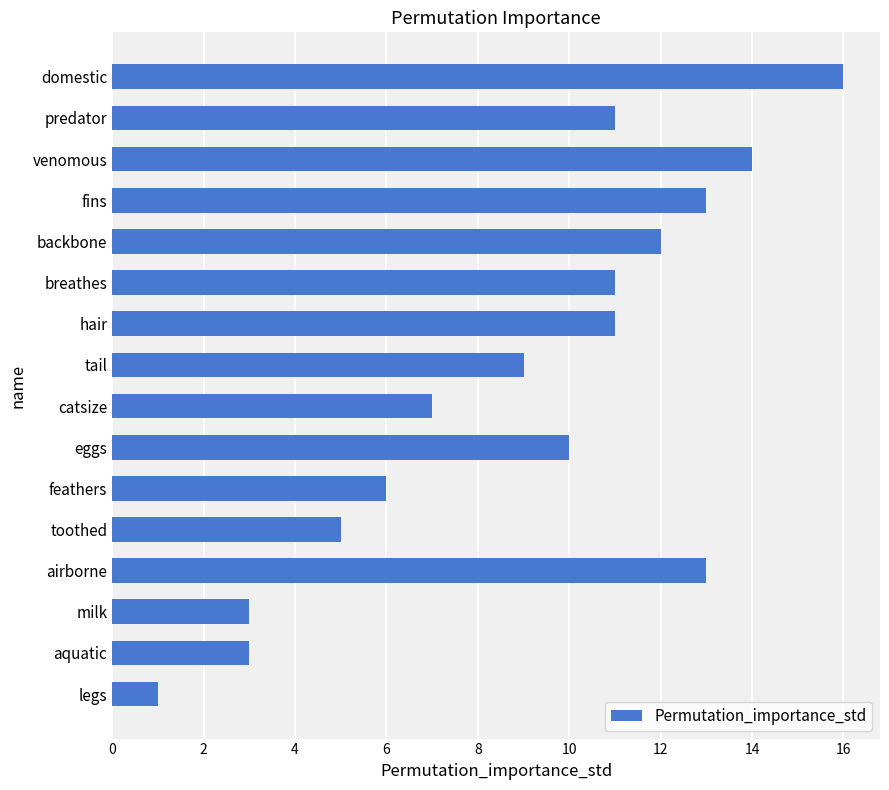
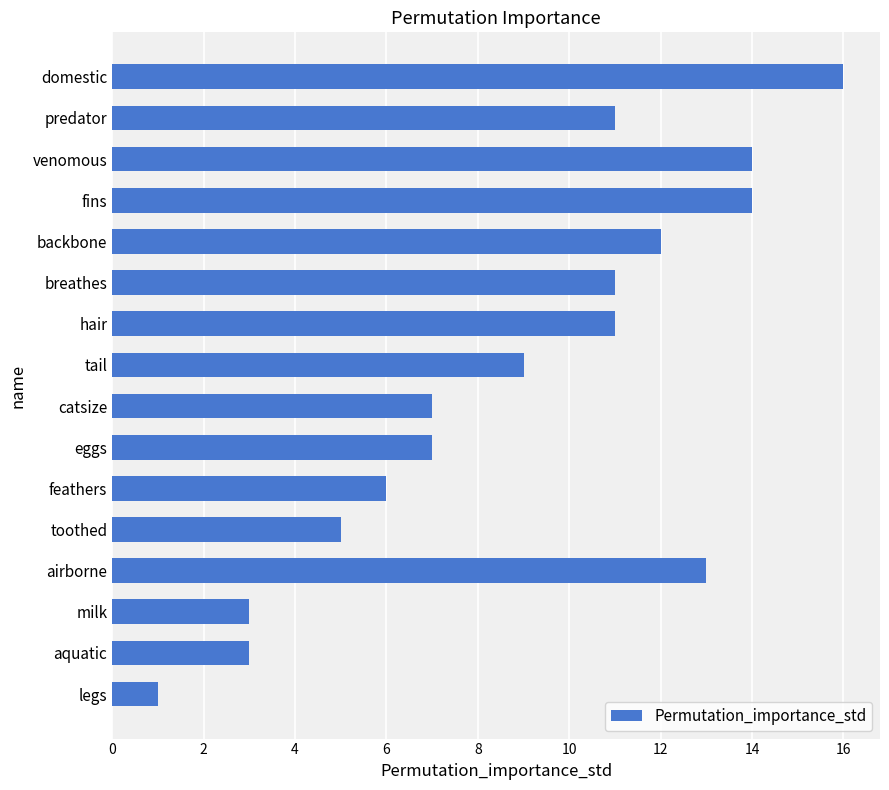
  {
    "domestic": 16,
    "predator": 11,
    "venomous": 14,
-   "fins": 13,
+   "fins": 14,
    "backbone": 12,
    "breathes": 11,
    "hair": 11,
    "tail": 9,
    "catsize": 7,
-   "eggs": 10,
+   "eggs": 7,
    "feathers": 6,
    "toothed": 5,
    "airborne": 13,
    "milk": 3,
    "aquatic": 3,
    "legs": 1
  }
